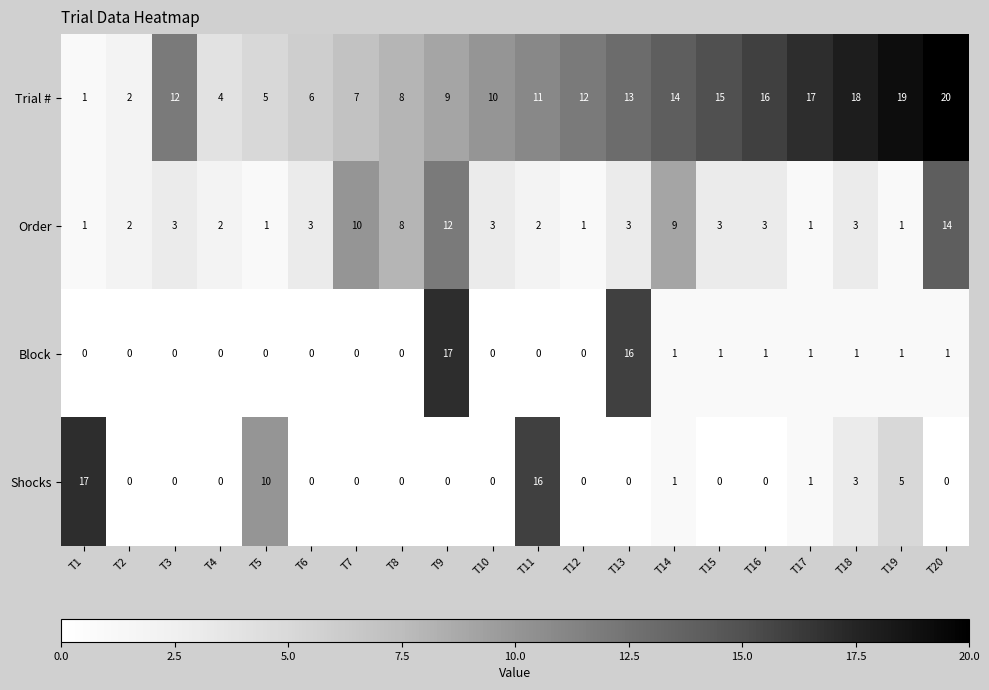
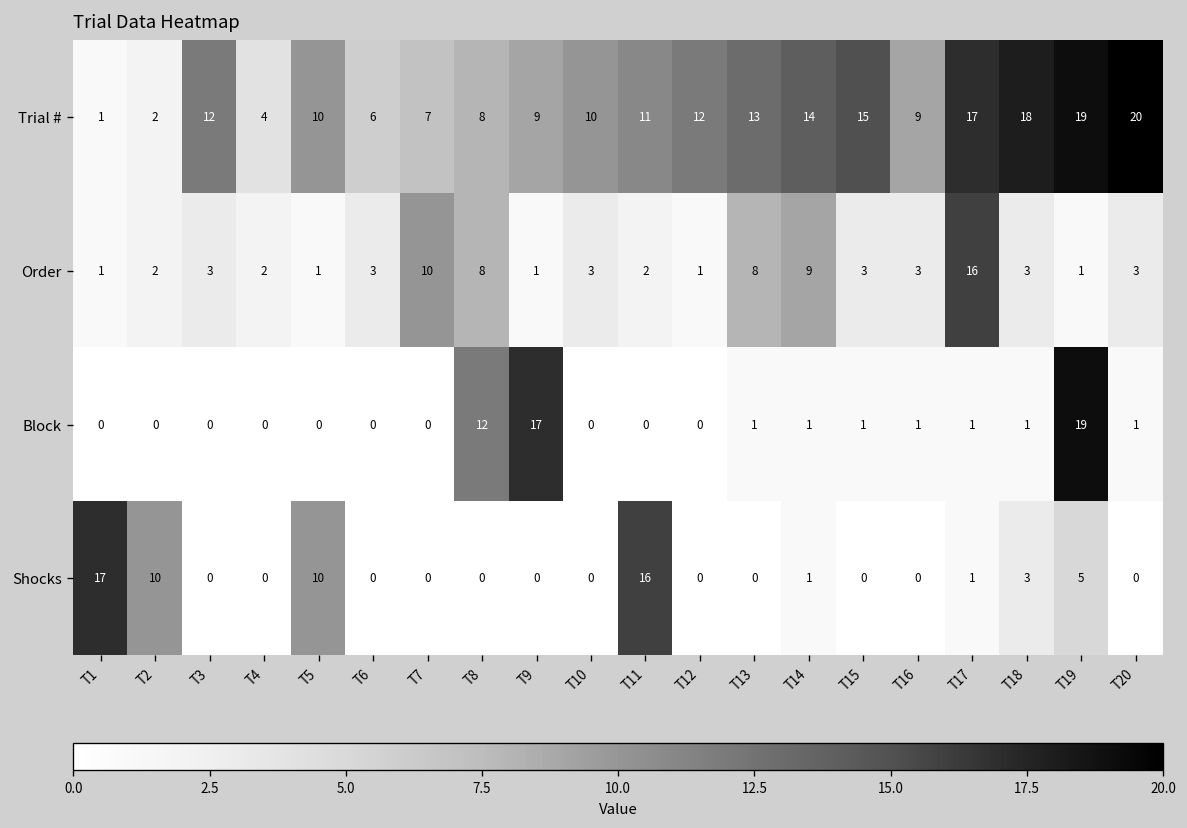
  {
    "Trial #": {
      "T1": 1,
      "T2": 2,
      "T3": 12,
      "T4": 4,
-     "T5": 5,
+     "T5": 10,
      "T6": 6,
      "T7": 7,
      "T8": 8,
      "T9": 9,
      "T10": 10,
      "T11": 11,
      "T12": 12,
      "T13": 13,
      "T14": 14,
      "T15": 15,
-     "T16": 16,
+     "T16": 9,
      "T17": 17,
      "T18": 18,
      "T19": 19,
      "T20": 20
    },
    "Order": {
      "T1": 1,
      "T2": 2,
      "T3": 3,
      "T4": 2,
      "T5": 1,
      "T6": 3,
      "T7": 10,
      "T8": 8,
-     "T9": 12,
+     "T9": 1,
      "T10": 3,
      "T11": 2,
      "T12": 1,
-     "T13": 3,
+     "T13": 8,
      "T14": 9,
      "T15": 3,
      "T16": 3,
-     "T17": 1,
+     "T17": 16,
      "T18": 3,
      "T19": 1,
-     "T20": 14
+     "T20": 3
    },
    "Block": {
      "T1": 0,
      "T2": 0,
      "T3": 0,
      "T4": 0,
      "T5": 0,
      "T6": 0,
      "T7": 0,
-     "T8": 0,
+     "T8": 12,
      "T9": 17,
      "T10": 0,
      "T11": 0,
      "T12": 0,
-     "T13": 16,
+     "T13": 1,
      "T14": 1,
      "T15": 1,
      "T16": 1,
      "T17": 1,
      "T18": 1,
-     "T19": 1,
+     "T19": 19,
      "T20": 1
    },
    "Shocks": {
      "T1": 17,
-     "T2": 0,
+     "T2": 10,
      "T3": 0,
      "T4": 0,
      "T5": 10,
      "T6": 0,
      "T7": 0,
      "T8": 0,
      "T9": 0,
      "T10": 0,
      "T11": 16,
      "T12": 0,
      "T13": 0,
      "T14": 1,
      "T15": 0,
      "T16": 0,
      "T17": 1,
      "T18": 3,
      "T19": 5,
      "T20": 0
    }
  }
